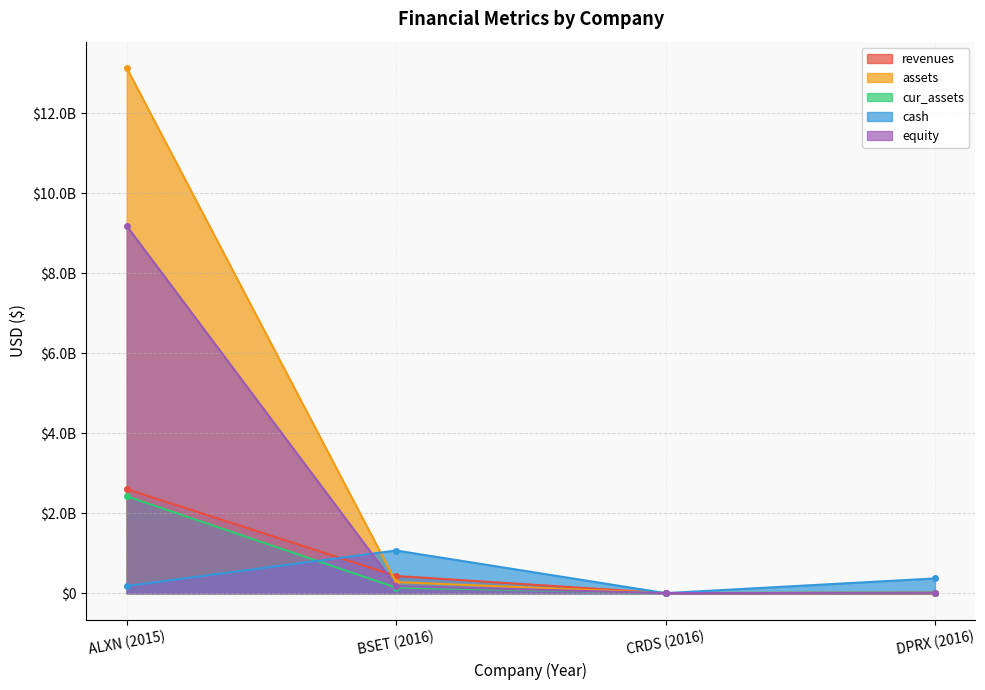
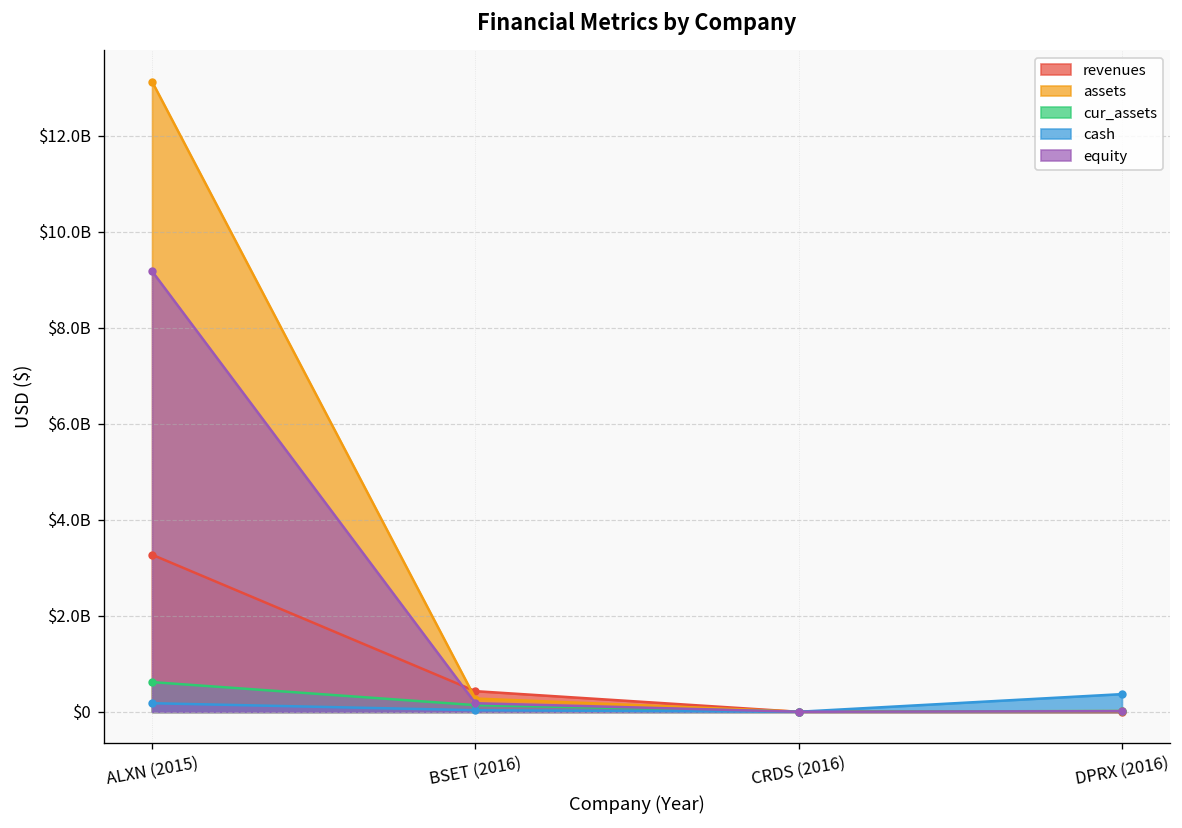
  {
    "revenues": {
-     "ALXN (2015)": "$2600000000",
+     "ALXN (2015)": "$3300000000",
      "BSET (2016)": "$400000000"
    },
    "assets": {
      "ALXN (2015)": "$13100000000",
      "BSET (2016)": "$300000000"
    },
    "cur_assets": {
-     "ALXN (2015)": "$2400000000"
+     "ALXN (2015)": "$600000000"
    },
    "cash": {
      "ALXN (2015)": "$200000000",
-     "BSET (2016)": "$1100000000",
+     "BSET (2016)": "$0",
      "DPRX (2016)": "$400000000"
    },
    "equity": {
      "ALXN (2015)": "$9200000000"
    }
  }
